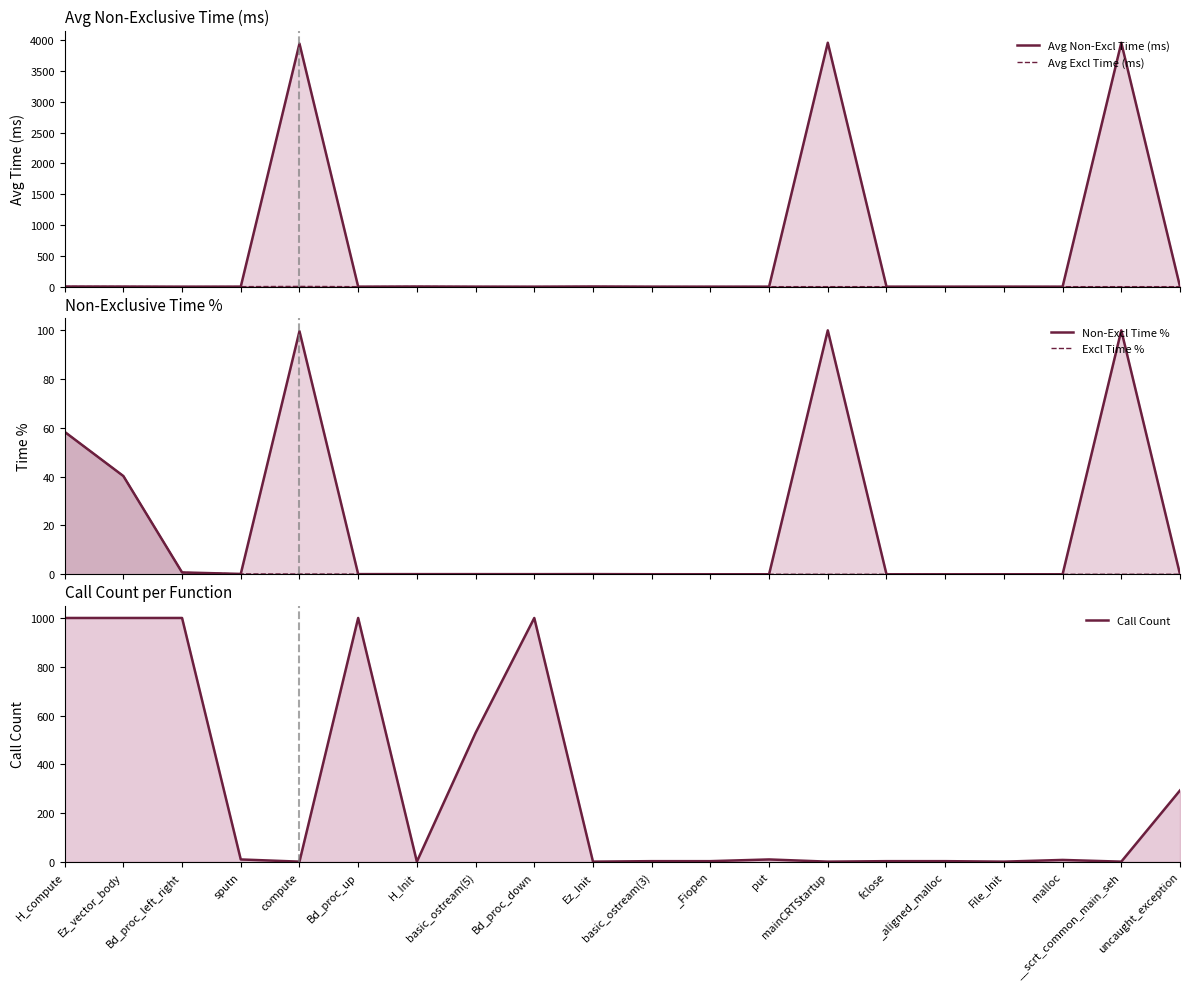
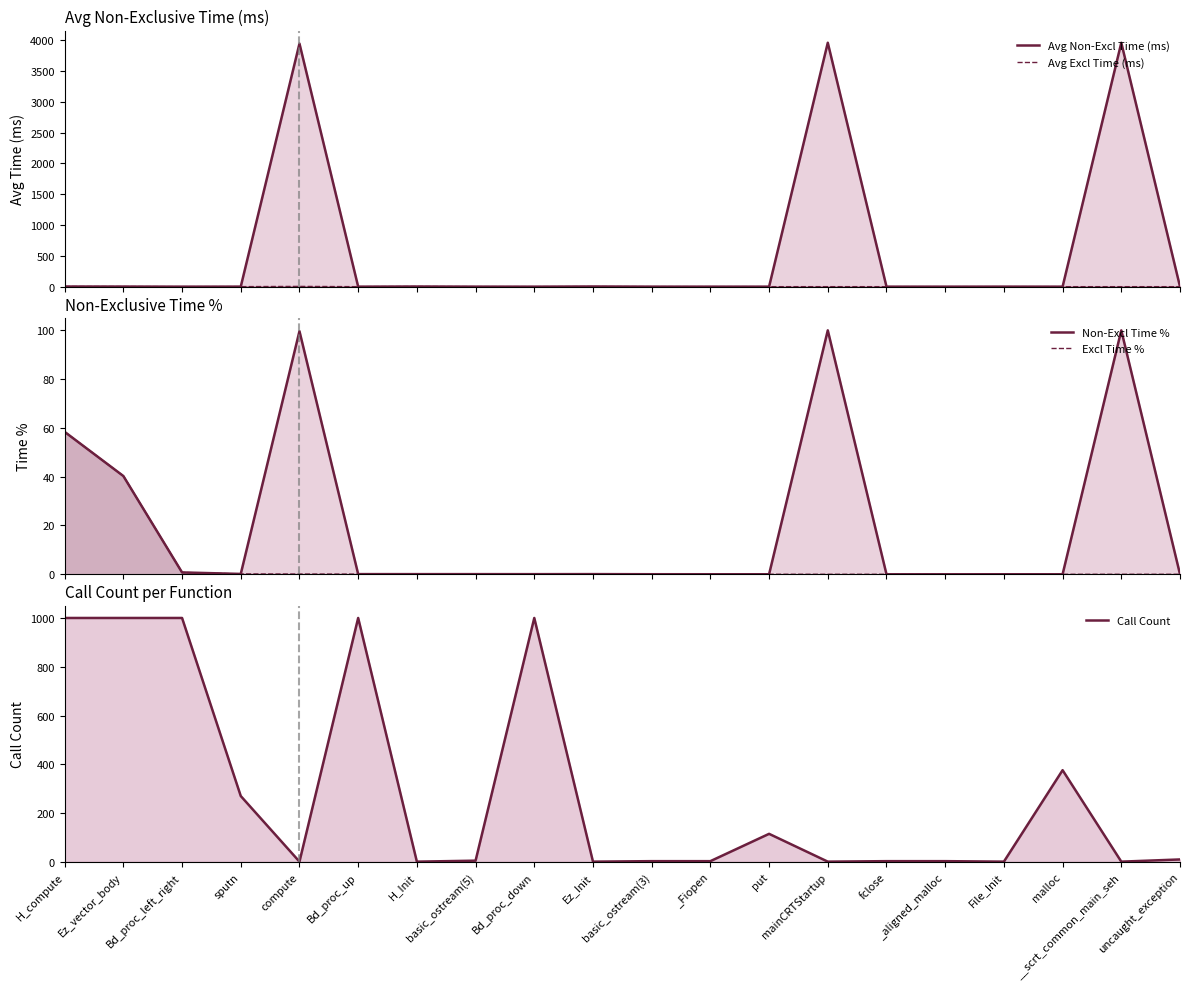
  {
    "Call Count per Function": {
      "H_compute": 1000,
      "Ez_vector_body": 1000,
      "Bd_proc_left_right": 1000,
-     "sputn": 10,
+     "sputn": 270,
      "compute": 0,
      "Bd_proc_up": 1000,
      "H_Init": 0,
-     "basic_ostream(5)": 530,
+     "basic_ostream(5)": 10,
      "Bd_proc_down": 1000,
      "Ez_Init": 0,
      "basic_ostream(3)": 0,
      "_Fiopen": 0,
-     "put": 10,
+     "put": 120,
      "mainCRTStartup": 0,
      "fclose": 0,
      "_aligned_malloc": 0,
      "File_Init": 0,
-     "malloc": 10,
+     "malloc": 380,
      "__scrt_common_main_seh": 0,
-     "uncaught_exception": 290
+     "uncaught_exception": 10
    }
  }
